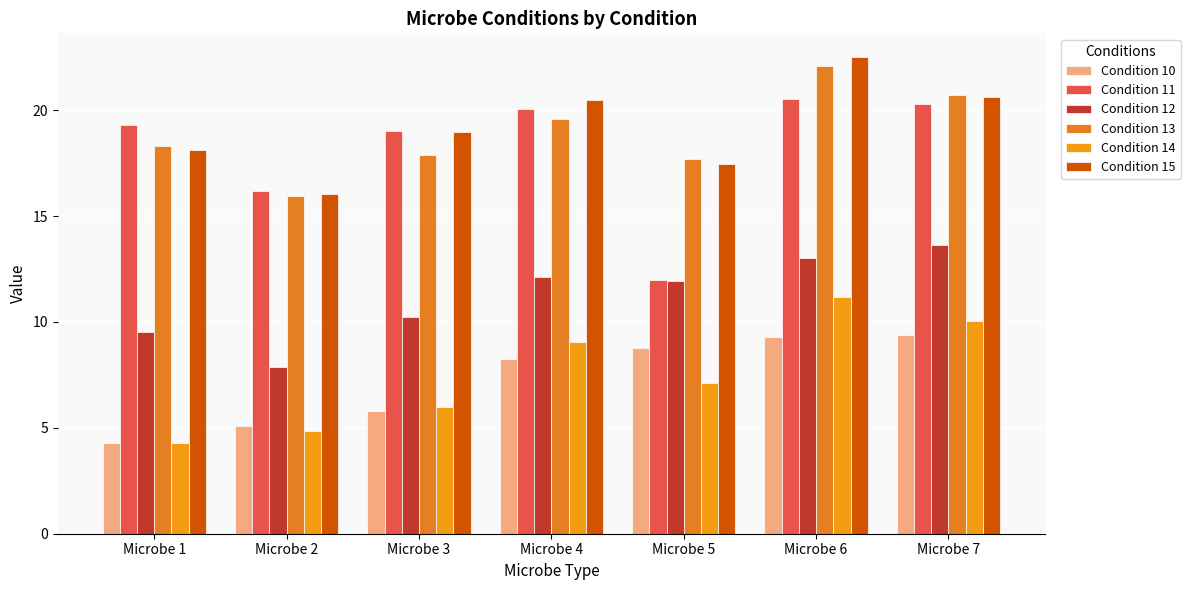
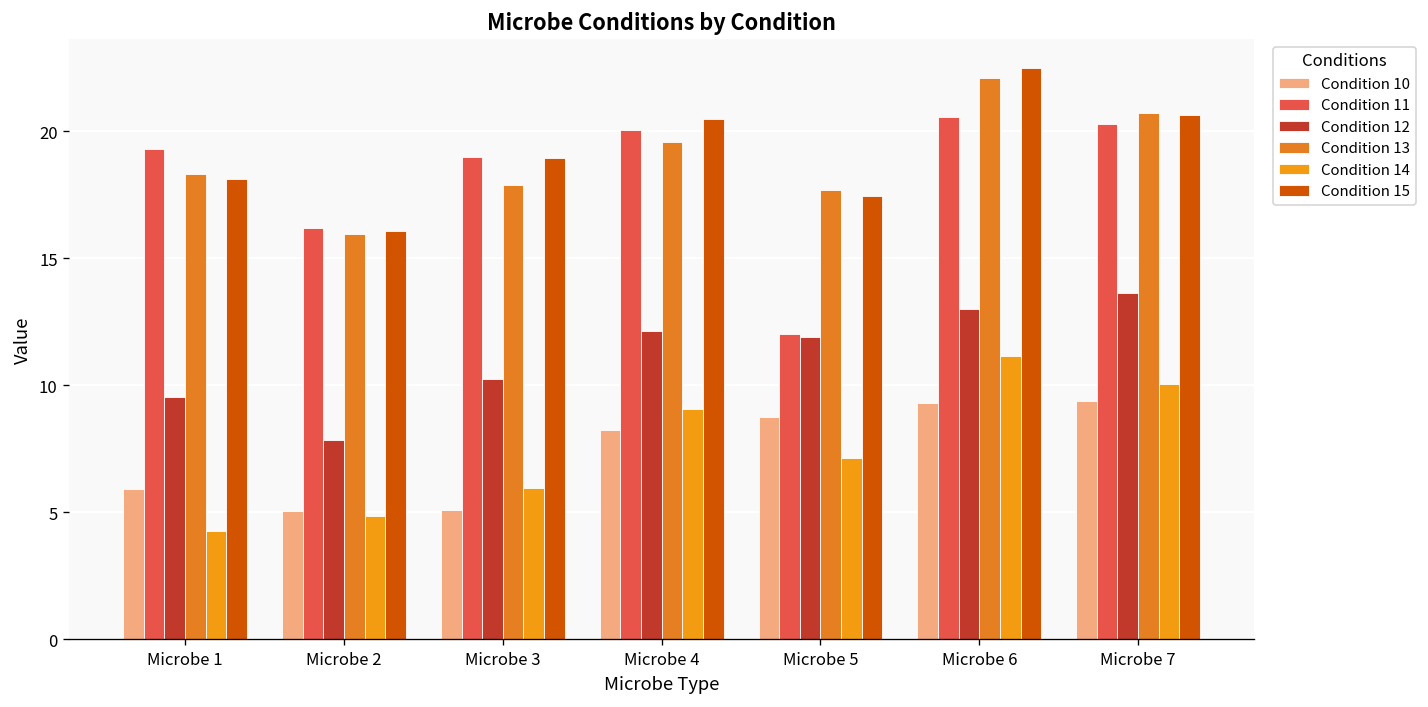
  {
    "Condition 10": {
-     "Microbe 1": 4.3,
+     "Microbe 1": 5.9,
      "Microbe 2": 5.1,
-     "Microbe 3": 5.8,
+     "Microbe 3": 5.1,
      "Microbe 4": 8.2,
      "Microbe 5": 8.8,
      "Microbe 6": 9.3,
      "Microbe 7": 9.4
    }
  }
